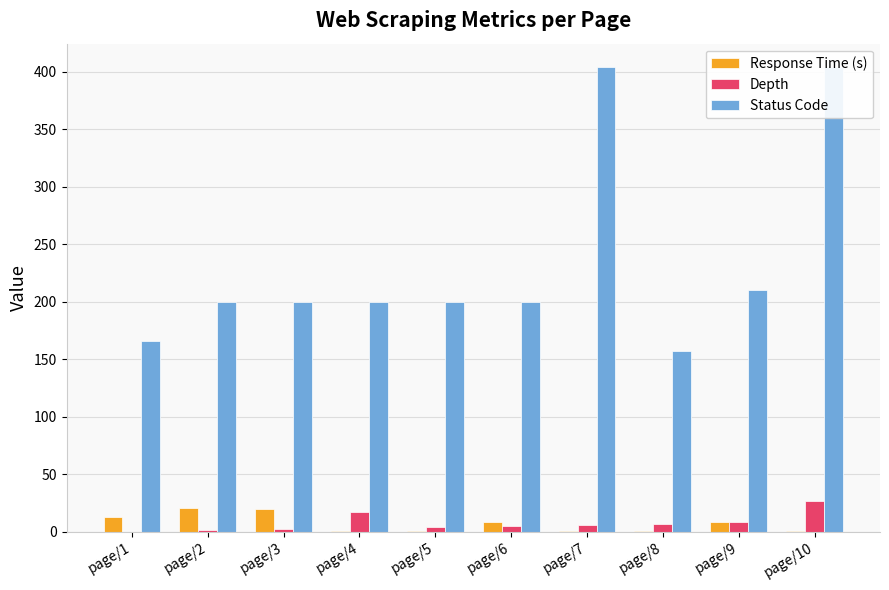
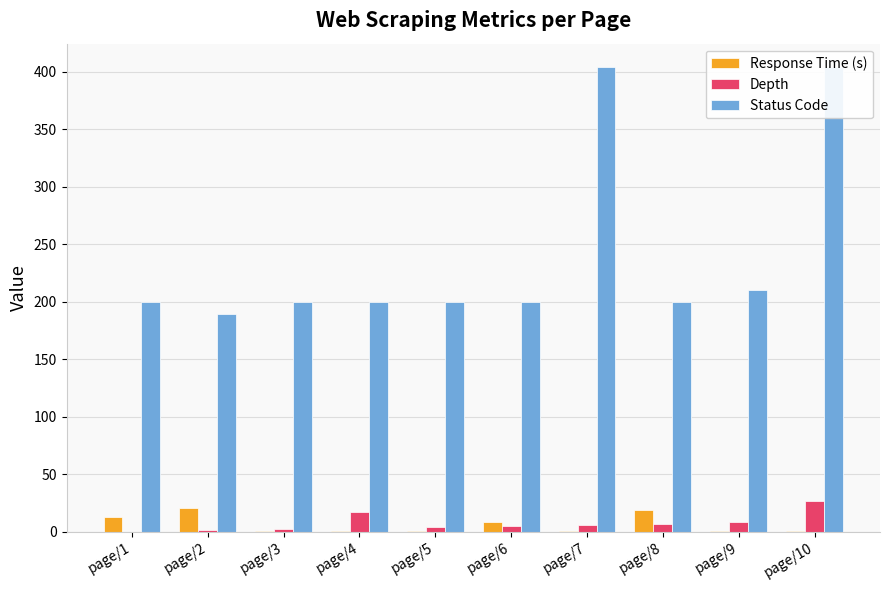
  {
    "Response Time (s)": {
      "page/1": 13,
      "page/2": 20,
-     "page/3": 20,
+     "page/3": 0,
      "page/6": 9,
-     "page/8": 0,
-     "page/9": 9
+     "page/8": 19,
+     "page/9": 0
    },
    "Depth": {
      "page/1": 0,
      "page/4": 17,
      "page/5": 4,
      "page/6": 5,
      "page/7": 6,
      "page/8": 7,
      "page/9": 8,
      "page/10": 27
    },
    "Status Code": {
-     "page/1": 166,
-     "page/2": 200,
+     "page/1": 200,
+     "page/2": 189,
      "page/3": 200,
      "page/4": 200,
      "page/5": 200,
      "page/6": 200,
      "page/7": 404,
-     "page/8": 157,
+     "page/8": 200,
      "page/9": 210
    }
  }
